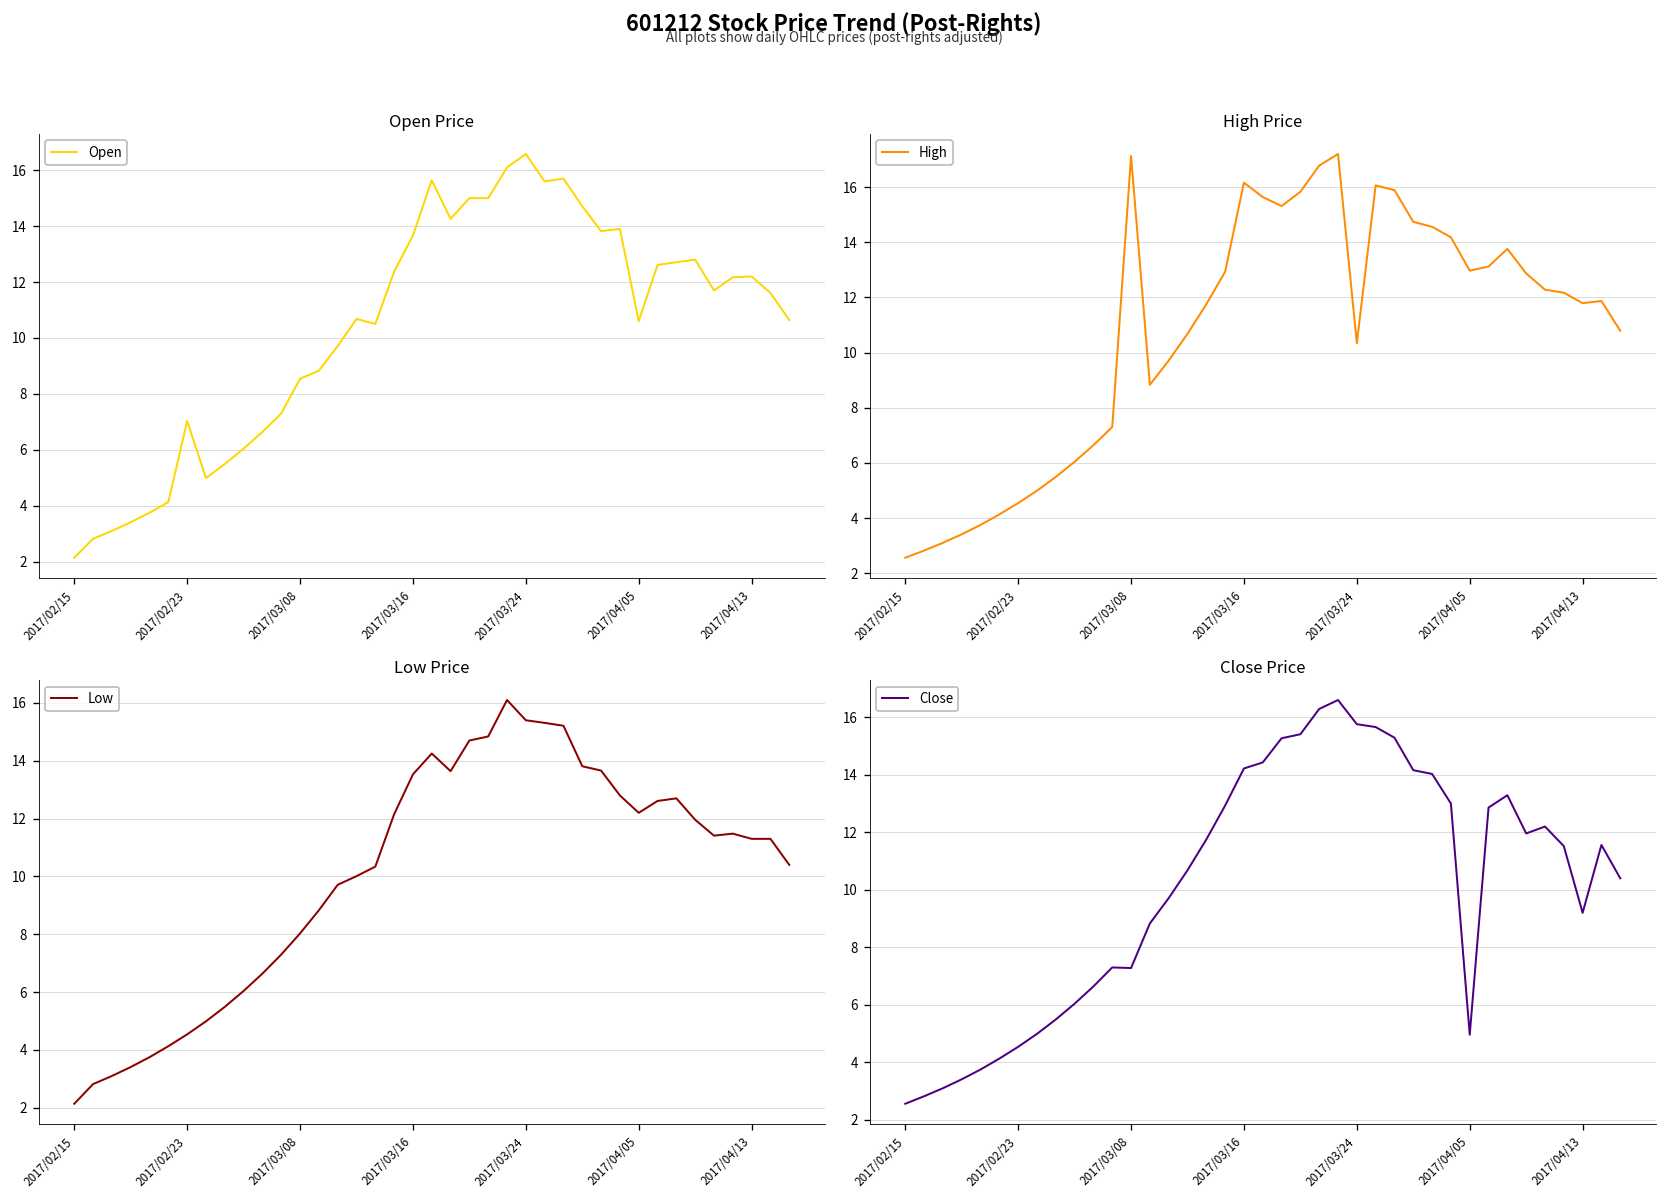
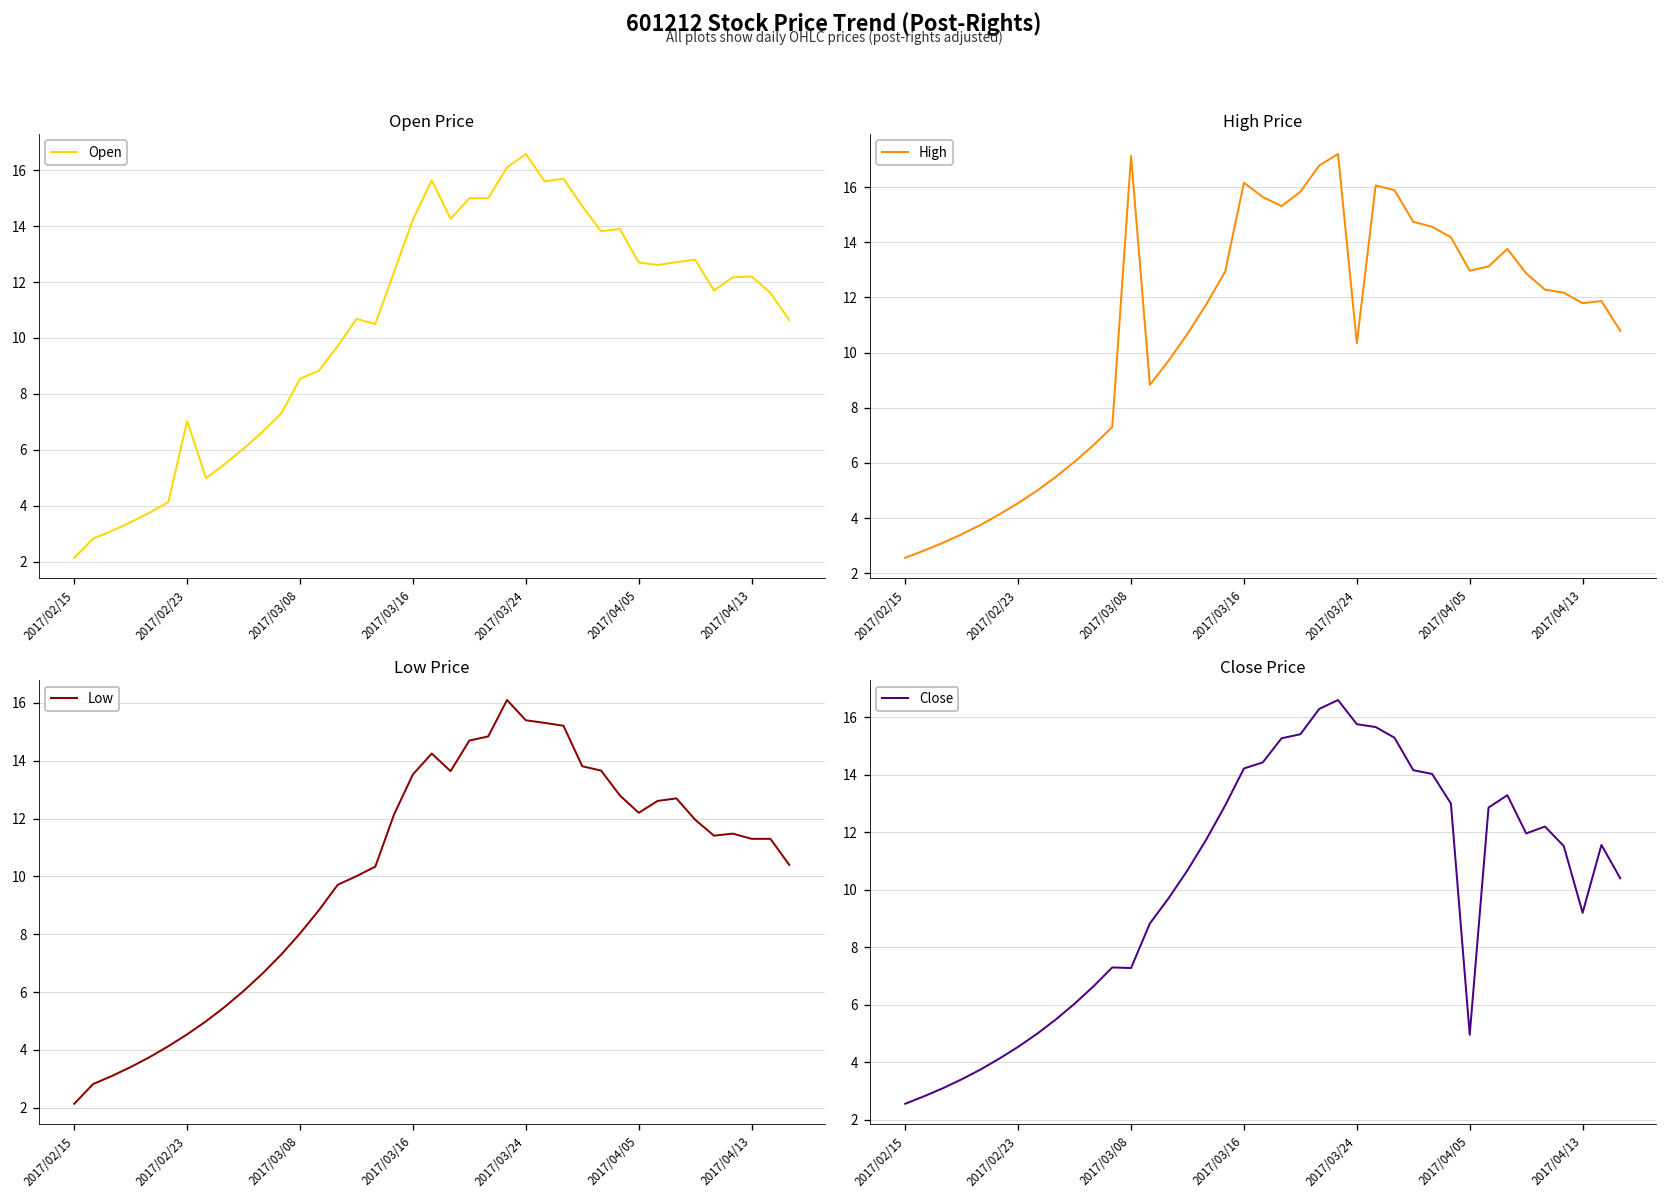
  {
    "Open Price": {
      "2017/02/15": 2.1,
      "2017/02/23": 7.0,
      "2017/03/08": 8.5,
-     "2017/03/16": 13.7,
+     "2017/03/16": 14.2,
      "2017/03/24": 16.6,
-     "2017/04/05": 10.6,
+     "2017/04/05": 12.7,
      "2017/04/13": 12.2
    },
    "High Price": {
      "2017/02/15": 2.6,
      "2017/02/23": 4.5,
      "2017/03/08": 17.1,
      "2017/03/16": 16.2,
      "2017/03/24": 10.3,
      "2017/04/05": 13.0,
      "2017/04/13": 11.8
    },
    "Low Price": {
      "2017/02/15": 2.1,
      "2017/02/23": 4.5,
      "2017/03/08": 8.0,
      "2017/03/16": 13.5,
      "2017/03/24": 15.4,
      "2017/04/05": 12.2,
      "2017/04/13": 11.3
    },
    "Close Price": {
      "2017/02/15": 2.6,
      "2017/02/23": 4.5,
      "2017/03/08": 7.3,
      "2017/03/16": 14.2,
      "2017/03/24": 15.8,
      "2017/04/05": 5.0,
      "2017/04/13": 9.2
    }
  }
